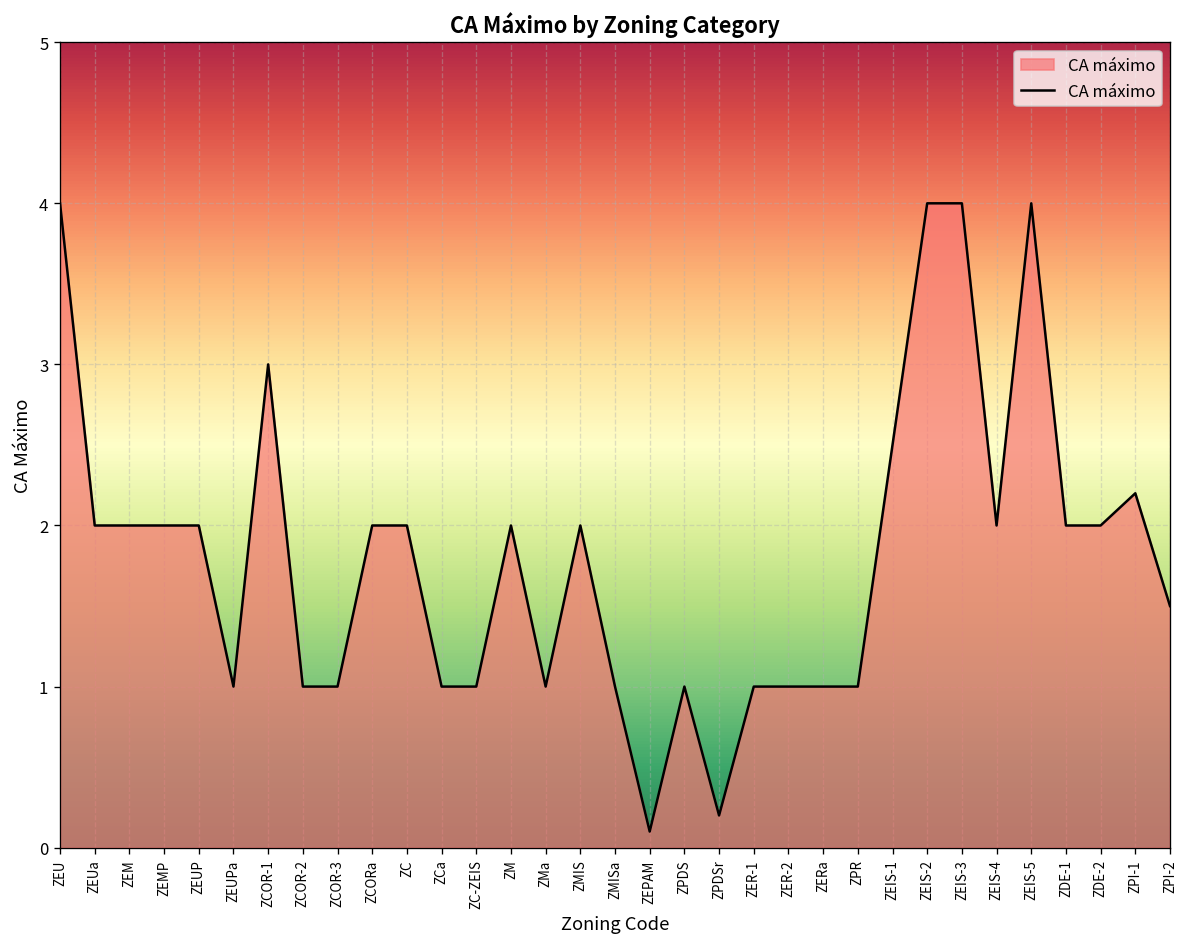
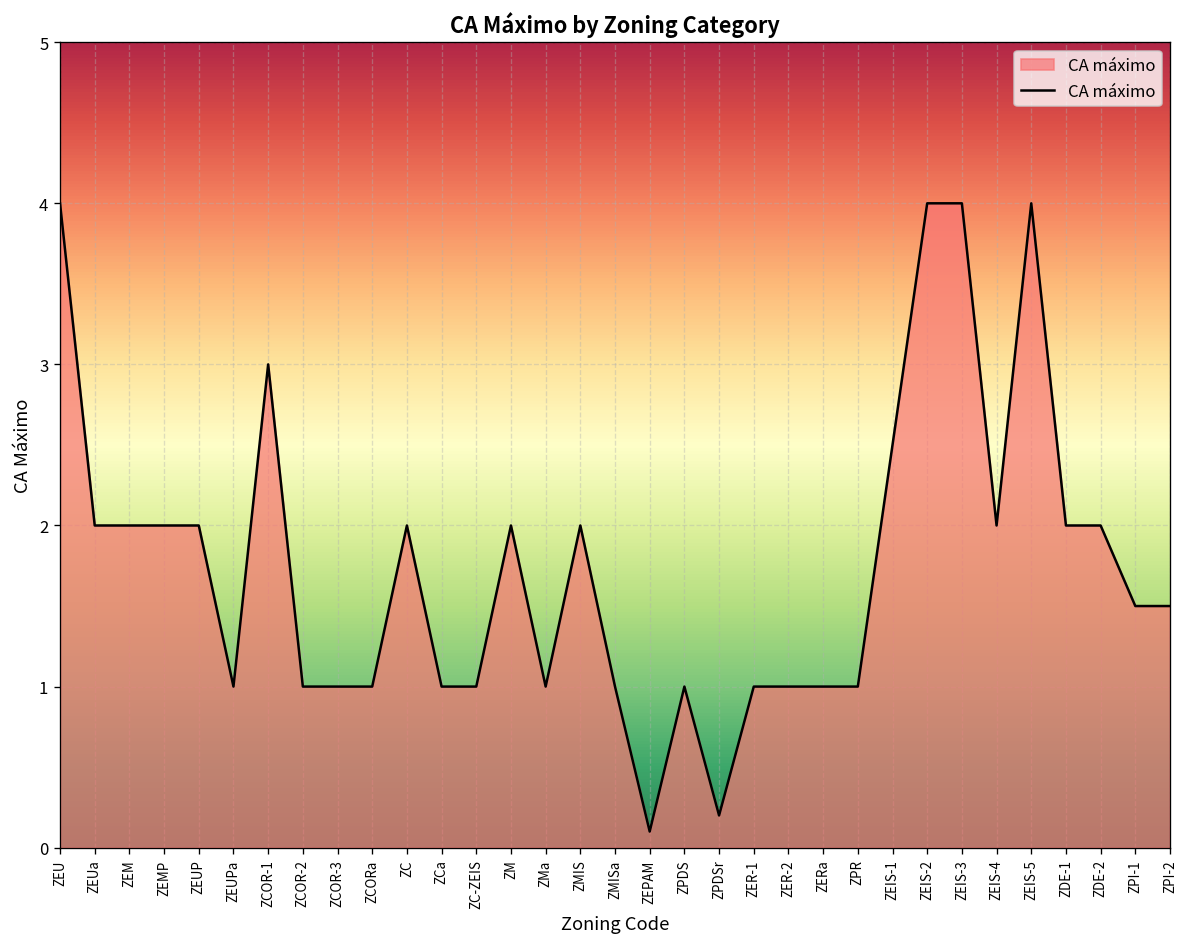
  {
    "ZEU": 4.0,
    "ZEUa": 2.0,
    "ZEM": 2.0,
    "ZEMP": 2.0,
    "ZEUP": 2.0,
    "ZEUPa": 1.0,
    "ZCOR-1": 3.0,
    "ZCOR-2": 1.0,
    "ZCOR-3": 1.0,
-   "ZCORa": 2,
+   "ZCORa": 1,
    "ZC": 2.0,
    "ZCa": 1.0,
    "ZC-ZEIS": 1.0,
    "ZM": 2.0,
    "ZMa": 1.0,
    "ZMIS": 2.0,
    "ZMISa": 1.0,
    "ZEPAM": 0.1,
    "ZPDS": 1.0,
    "ZPDSr": 0.2,
    "ZER-1": 1.0,
    "ZER-2": 1.0,
    "ZERa": 1.0,
    "ZPR": 1.0,
    "ZEIS-1": 2.5,
    "ZEIS-2": 4.0,
    "ZEIS-3": 4.0,
    "ZEIS-4": 2.0,
    "ZEIS-5": 4.0,
    "ZDE-1": 2.0,
    "ZDE-2": 2.0,
-   "ZPI-1": 2.2,
+   "ZPI-1": 1.5,
    "ZPI-2": 1.5
  }
